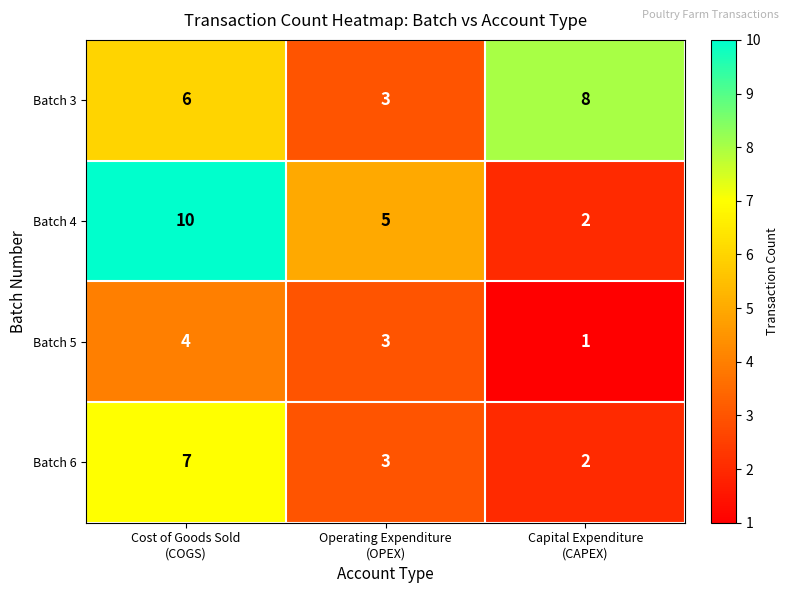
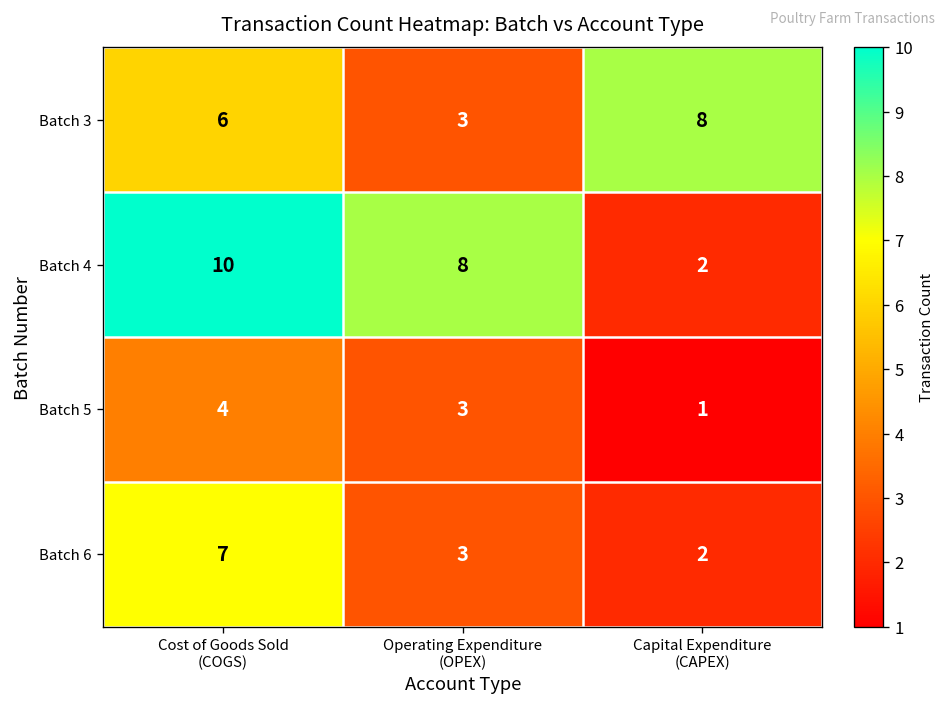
  {
    "Batch 3": {
      "Cost of Goods Sold (COGS)": 6,
      "Operating Expenditure (OPEX)": 3,
      "Capital Expenditure (CAPEX)": 8
    },
    "Batch 4": {
      "Cost of Goods Sold (COGS)": 10,
-     "Operating Expenditure (OPEX)": 5,
+     "Operating Expenditure (OPEX)": 8,
      "Capital Expenditure (CAPEX)": 2
    },
    "Batch 5": {
      "Cost of Goods Sold (COGS)": 4,
      "Operating Expenditure (OPEX)": 3,
      "Capital Expenditure (CAPEX)": 1
    },
    "Batch 6": {
      "Cost of Goods Sold (COGS)": 7,
      "Operating Expenditure (OPEX)": 3,
      "Capital Expenditure (CAPEX)": 2
    }
  }
